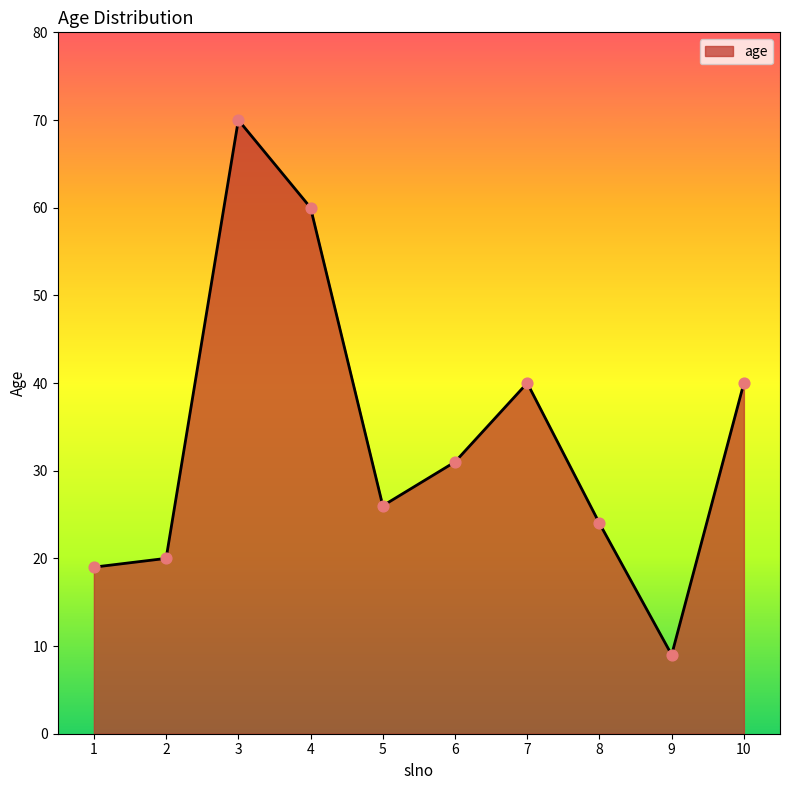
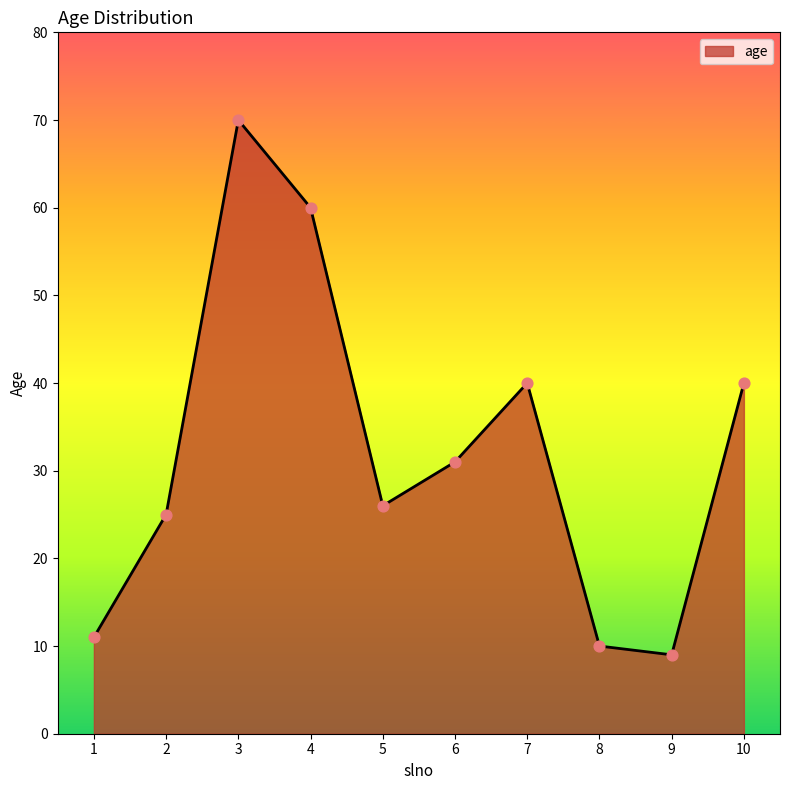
  {
-   "1": 19,
-   "2": 20,
+   "1": 11,
+   "2": 25,
    "3": 70,
    "4": 60,
    "5": 26,
    "6": 31,
    "7": 40,
-   "8": 24,
+   "8": 10,
    "9": 9,
    "10": 40
  }
